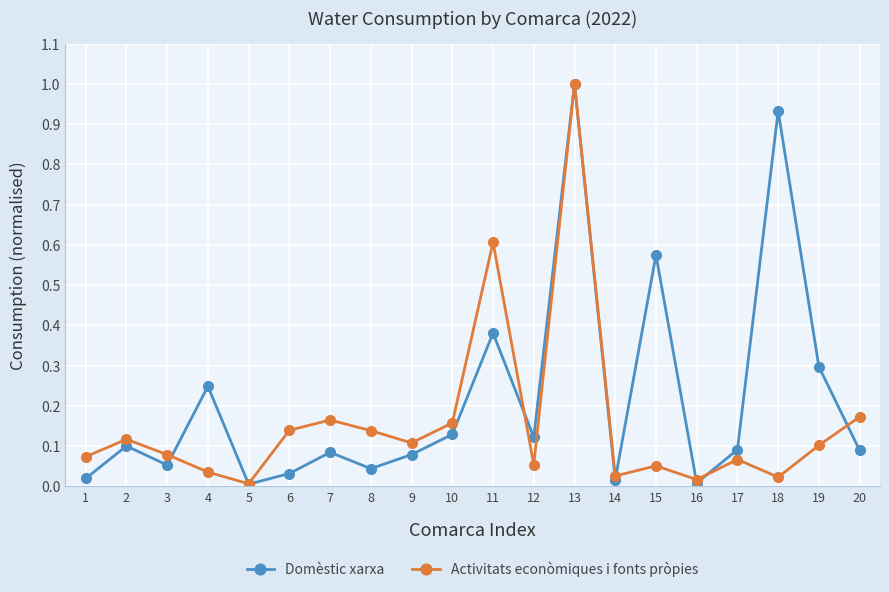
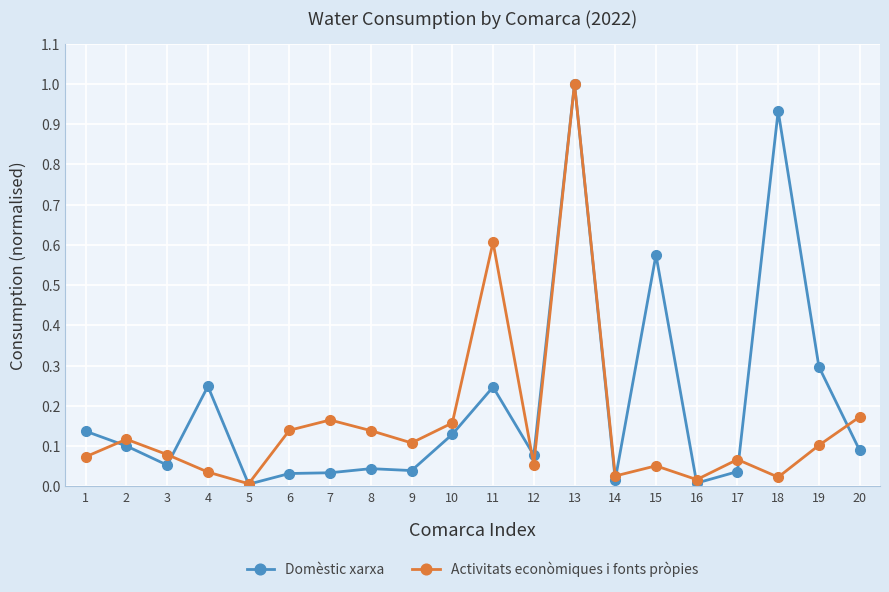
  {
    "Domèstic xarxa": {
-     "1": 0.02,
+     "1": 0.14,
      "2": 0.10,
      "3": 0.05,
      "4": 0.25,
      "6": 0.03,
-     "7": 0.08,
+     "7": 0.03,
      "8": 0.04,
-     "9": 0.08,
+     "9": 0.04,
      "10": 0.13,
-     "11": 0.38,
-     "12": 0.12,
+     "11": 0.25,
+     "12": 0.08,
      "14": 0.02,
      "15": 0.58,
      "16": 0.01,
-     "17": 0.09,
+     "17": 0.04,
      "18": 0.93,
      "19": 0.30,
      "20": 0.09
    },
    "Activitats econòmiques i fonts pròpies": {
      "1": 0.07,
      "2": 0.12,
      "3": 0.08,
      "4": 0.04,
      "6": 0.14,
      "7": 0.16,
      "8": 0.14,
      "9": 0.11,
      "10": 0.16,
      "11": 0.61,
      "12": 0.05,
      "14": 0.03,
      "15": 0.05,
      "16": 0.02,
      "17": 0.07,
      "18": 0.02,
      "19": 0.10,
      "20": 0.17
    }
  }
